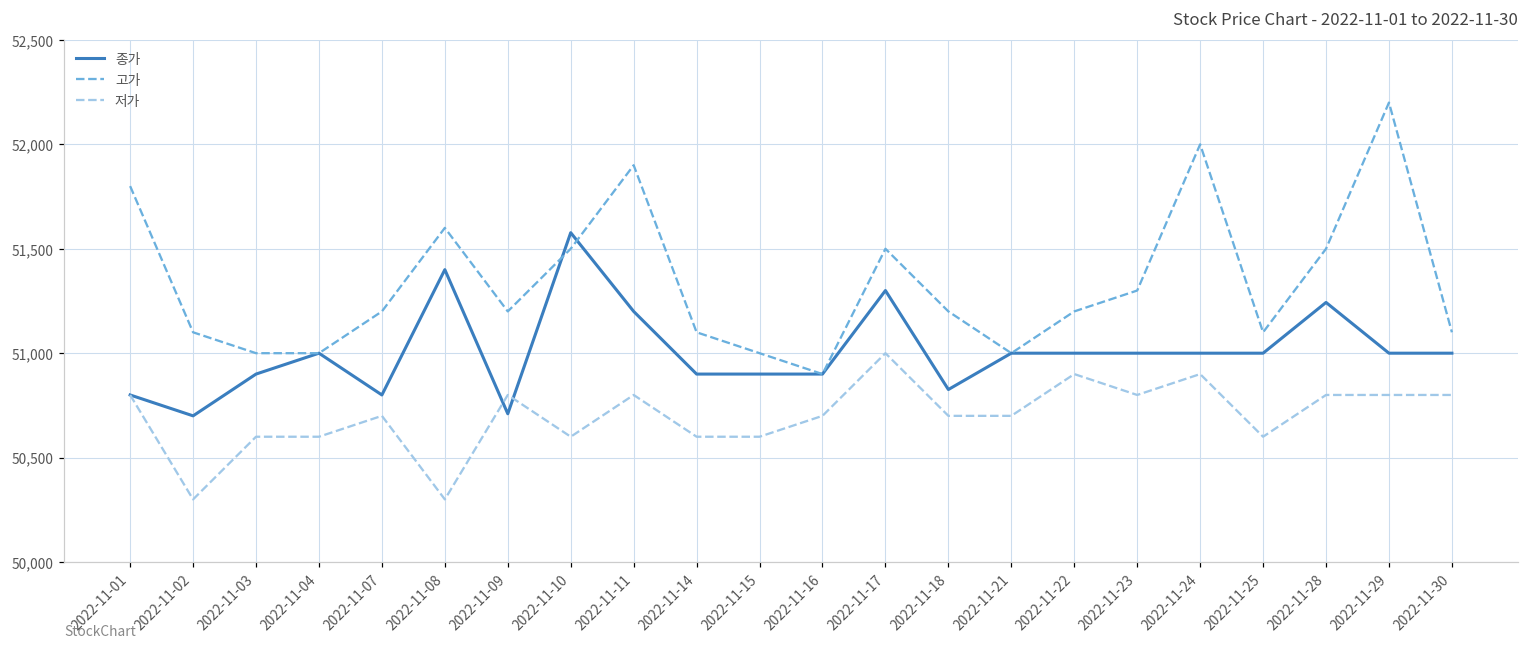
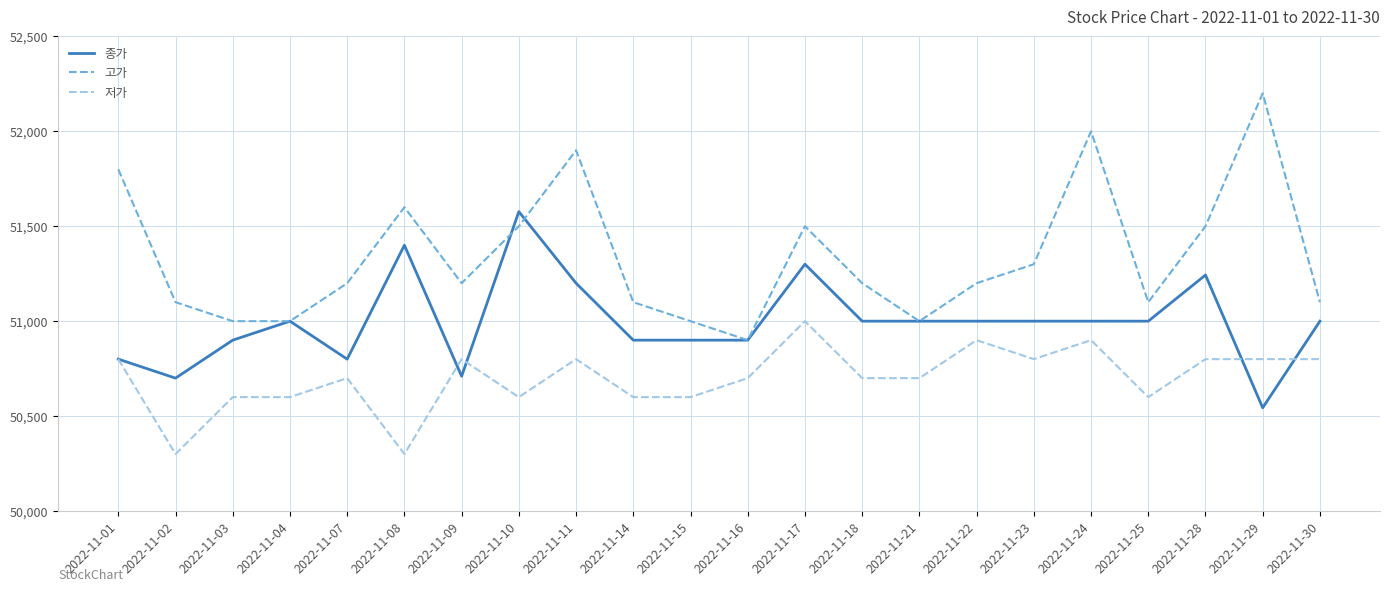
  {
    "종가": {
      "2022-11-02": "50,700",
      "2022-11-03": "50,900",
      "2022-11-07": "50,800",
      "2022-11-08": "51,400",
      "2022-11-09": "50,710",
      "2022-11-10": "51,580",
      "2022-11-11": "51,200",
      "2022-11-14": "50,900",
      "2022-11-15": "50,900",
      "2022-11-17": "51,300",
-     "2022-11-18": "50,830",
+     "2022-11-18": "51,000",
      "2022-11-22": "51,000",
      "2022-11-23": "51,000",
      "2022-11-24": "51,000",
      "2022-11-25": "51,000",
      "2022-11-28": "51,240",
-     "2022-11-29": "51,000",
+     "2022-11-29": "50,540",
      "2022-11-30": "51,000"
    }
  }
